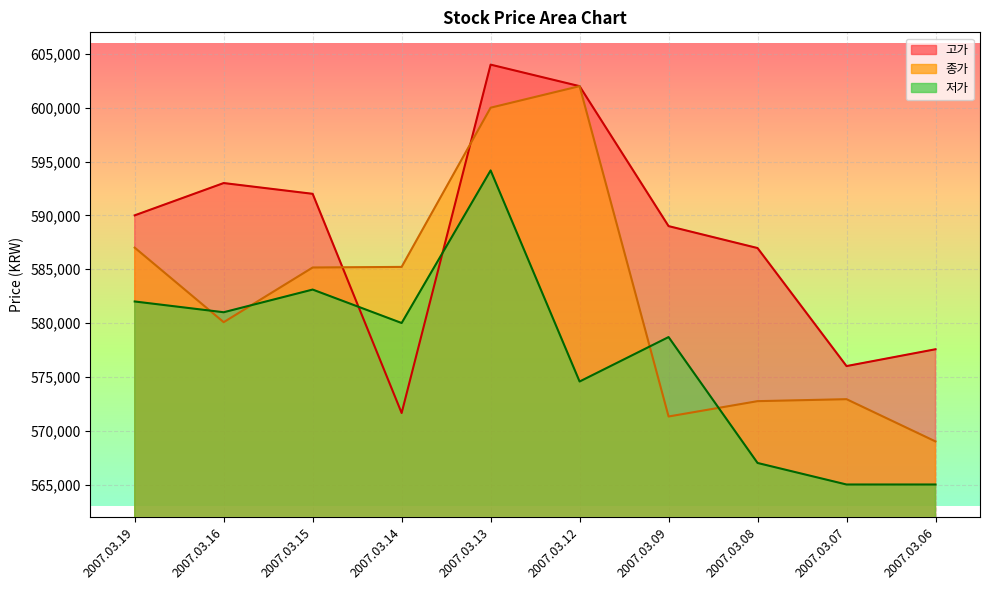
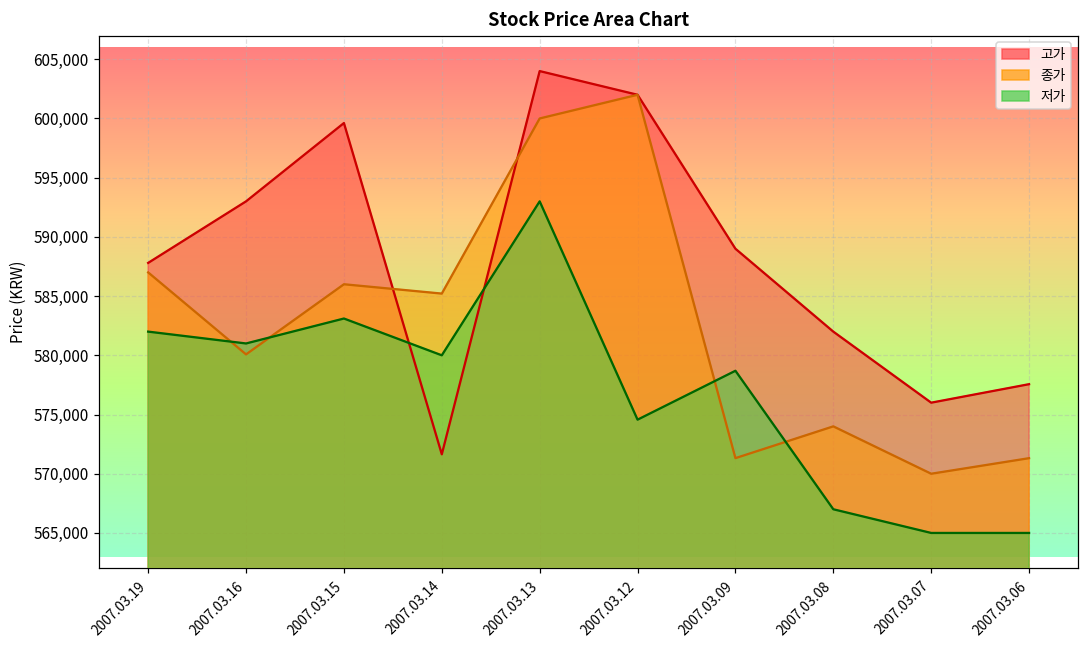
  {
    "고가": {
-     "2007.03.19": "590,000",
+     "2007.03.19": "587,800",
      "2007.03.16": "593,000",
-     "2007.03.15": "592,000",
+     "2007.03.15": "599,600",
      "2007.03.14": "571,600",
      "2007.03.13": "604,000",
      "2007.03.09": "589,000",
-     "2007.03.08": "587,000",
+     "2007.03.08": "582,000",
      "2007.03.07": "576,000",
      "2007.03.06": "577,600"
    },
    "종가": {
      "2007.03.19": "587,000",
      "2007.03.16": "580,100",
-     "2007.03.15": "585,200",
+     "2007.03.15": "586,000",
      "2007.03.14": "585,200",
      "2007.03.13": "600,000",
      "2007.03.09": "571,300",
-     "2007.03.08": "572,700",
-     "2007.03.07": "572,900",
-     "2007.03.06": "569,000"
+     "2007.03.08": "574,000",
+     "2007.03.07": "570,000",
+     "2007.03.06": "571,300"
    },
    "저가": {
      "2007.03.19": "582,000",
      "2007.03.16": "581,000",
      "2007.03.15": "583,100",
      "2007.03.14": "580,000",
-     "2007.03.13": "594,200",
+     "2007.03.13": "593,000",
      "2007.03.12": "574,600",
      "2007.03.09": "578,700",
      "2007.03.08": "567,000",
      "2007.03.07": "565,000",
      "2007.03.06": "565,000"
    }
  }
